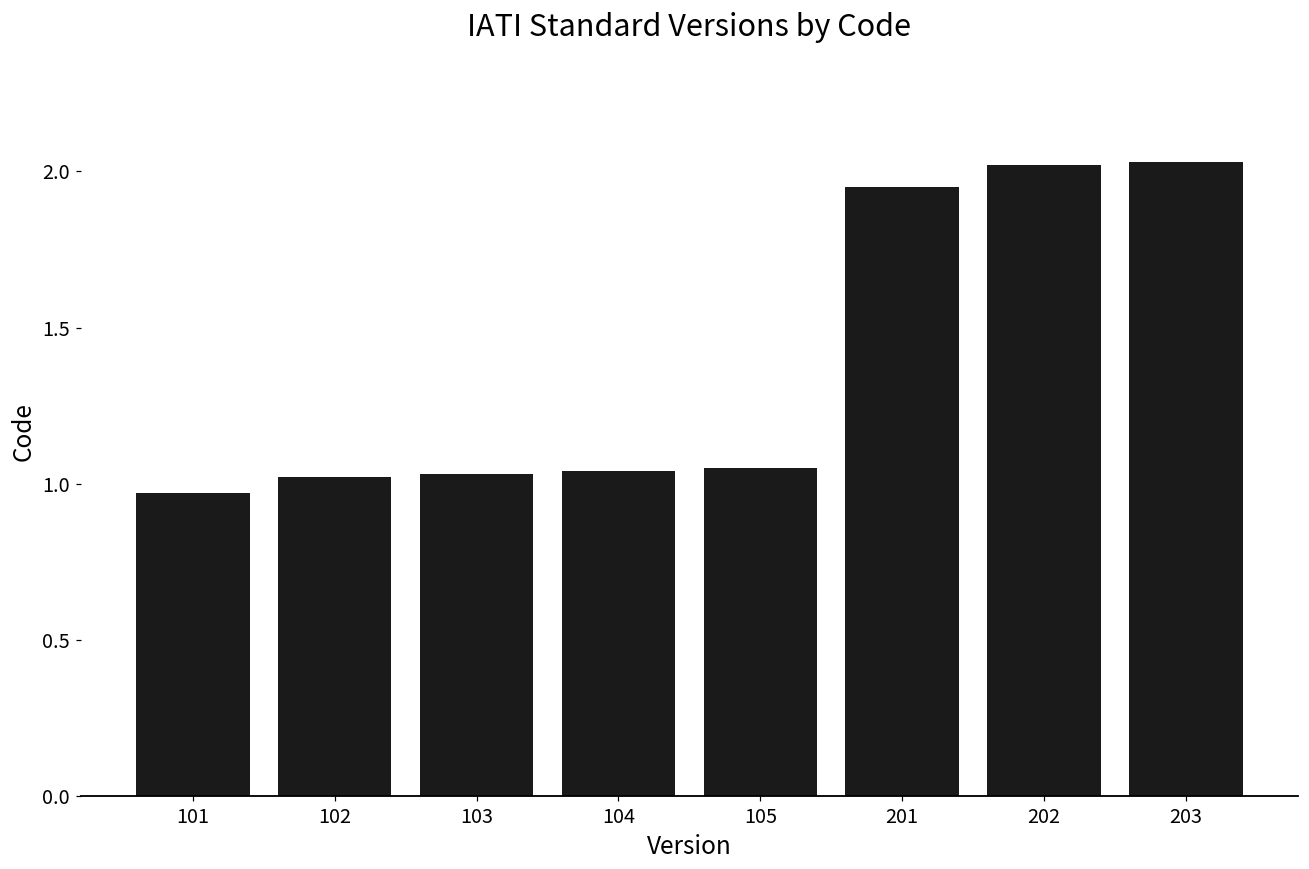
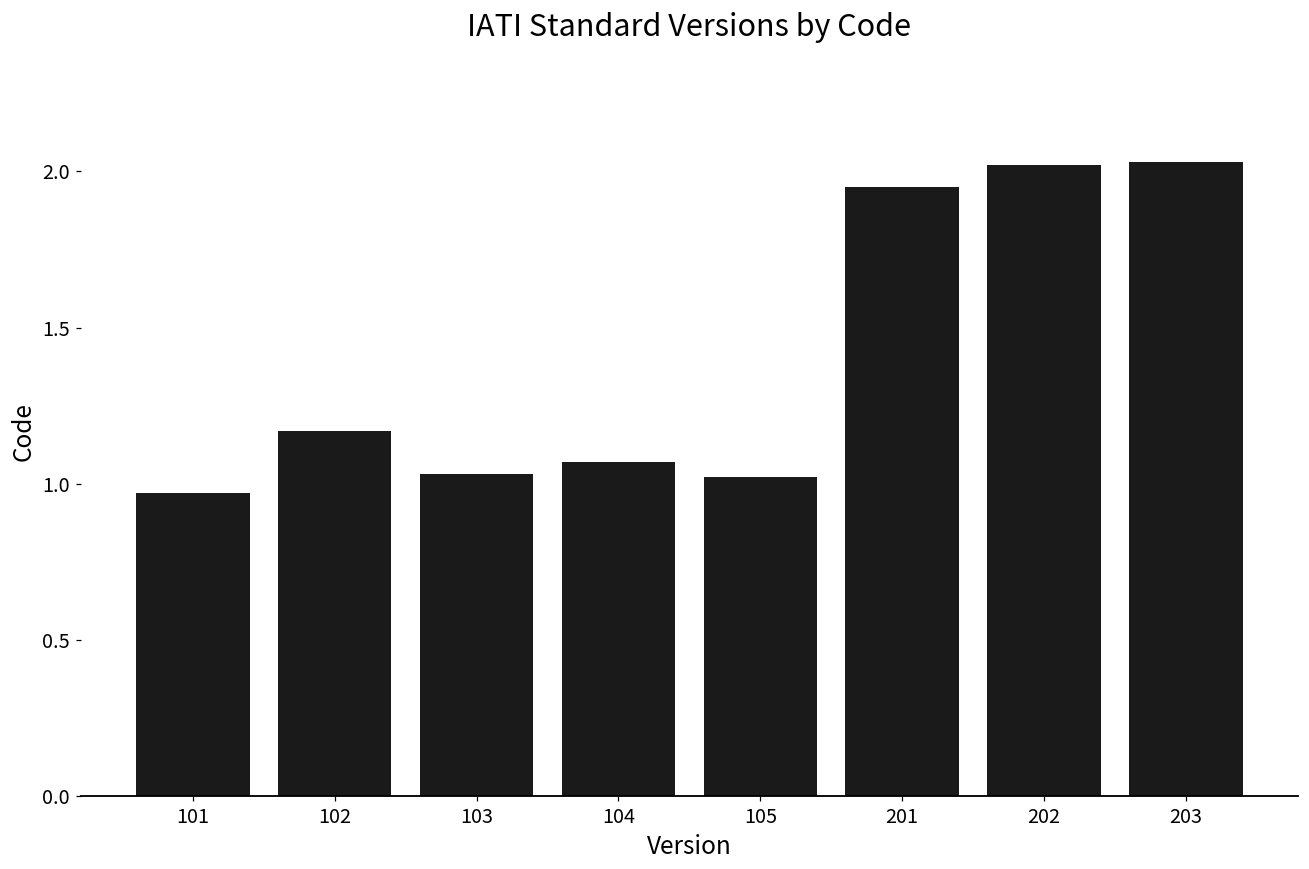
  {
    "101": 0.97,
-   "102": 1.02,
+   "102": 1.17,
    "103": 1.03,
-   "104": 1.04,
-   "105": 1.05,
+   "104": 1.07,
+   "105": 1.02,
    "201": 1.95,
    "202": 2.02,
    "203": 2.03
  }
